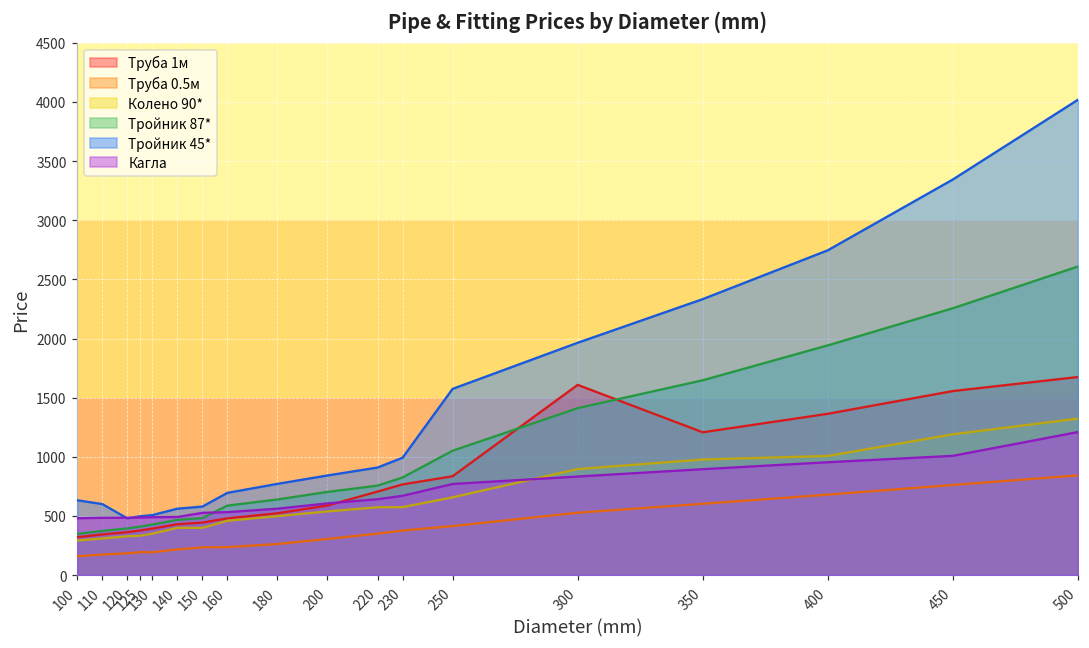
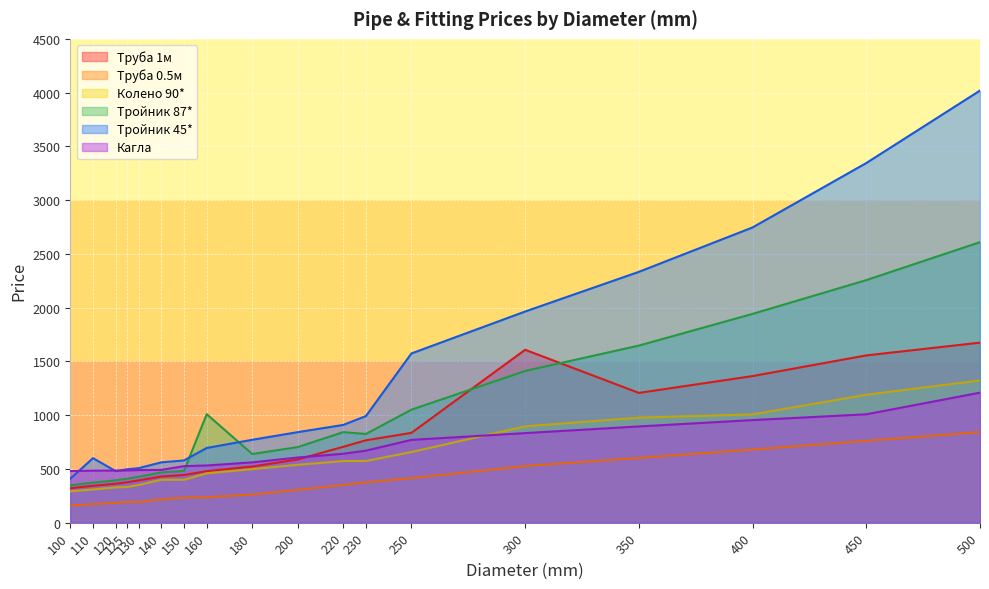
  {
    "Труба 1м": {
      "100": 320,
      "110": 340,
      "120": 360,
      "125": 380,
      "130": 390,
      "140": 430,
      "150": 440,
      "180": 520,
      "220": 710,
      "230": 770,
      "250": 840,
      "300": 1610,
      "350": 1210,
      "400": 1360,
      "450": 1560,
      "500": 1670
    },
    "Тройник 87*": {
      "100": 350,
      "110": 370,
      "120": 390,
      "125": 410,
      "130": 430,
      "140": 470,
      "150": 480,
-     "160": 590,
+     "160": 1010,
      "180": 640,
      "200": 700,
-     "220": 760,
+     "220": 840,
      "230": 830,
      "250": 1050,
      "300": 1410,
      "350": 1650,
      "400": 1940,
      "450": 2260,
      "500": 2610
    },
    "Тройник 45*": {
-     "100": 630,
+     "100": 410,
      "110": 600,
      "140": 560,
      "150": 580,
      "160": 700,
      "180": 770,
      "200": 840,
      "220": 910,
      "230": 990,
      "250": 1570,
      "300": 1960,
      "350": 2330,
      "400": 2750,
      "450": 3350,
      "500": 4020
    },
    "Кагла": {
      "100": 480,
      "110": 480,
      "140": 490,
      "150": 530,
      "160": 530,
      "180": 560,
      "220": 640,
      "230": 670,
      "250": 770,
      "300": 830,
      "350": 900,
      "400": 950,
      "450": 1010,
      "500": 1210
    }
  }
